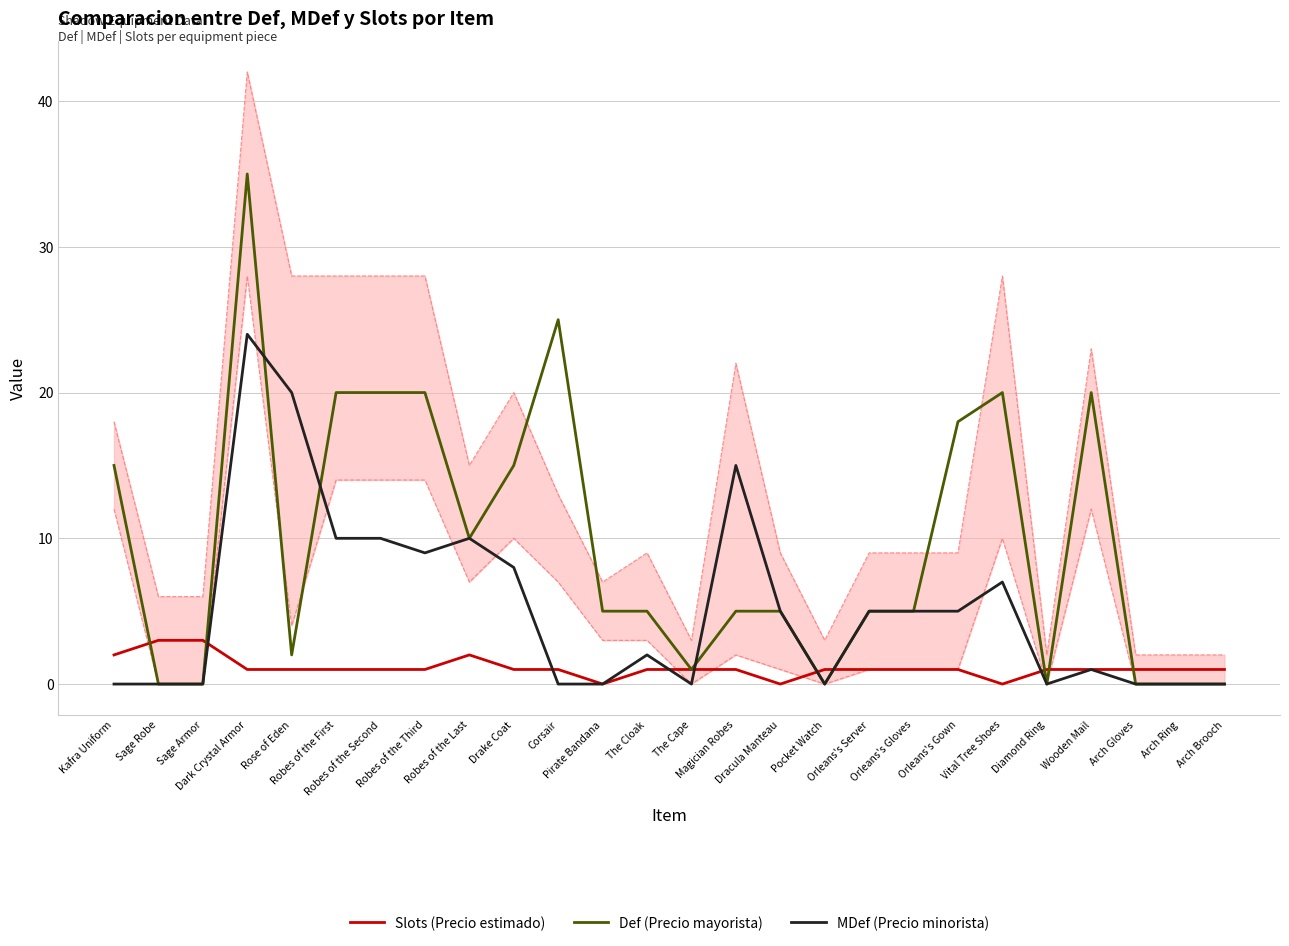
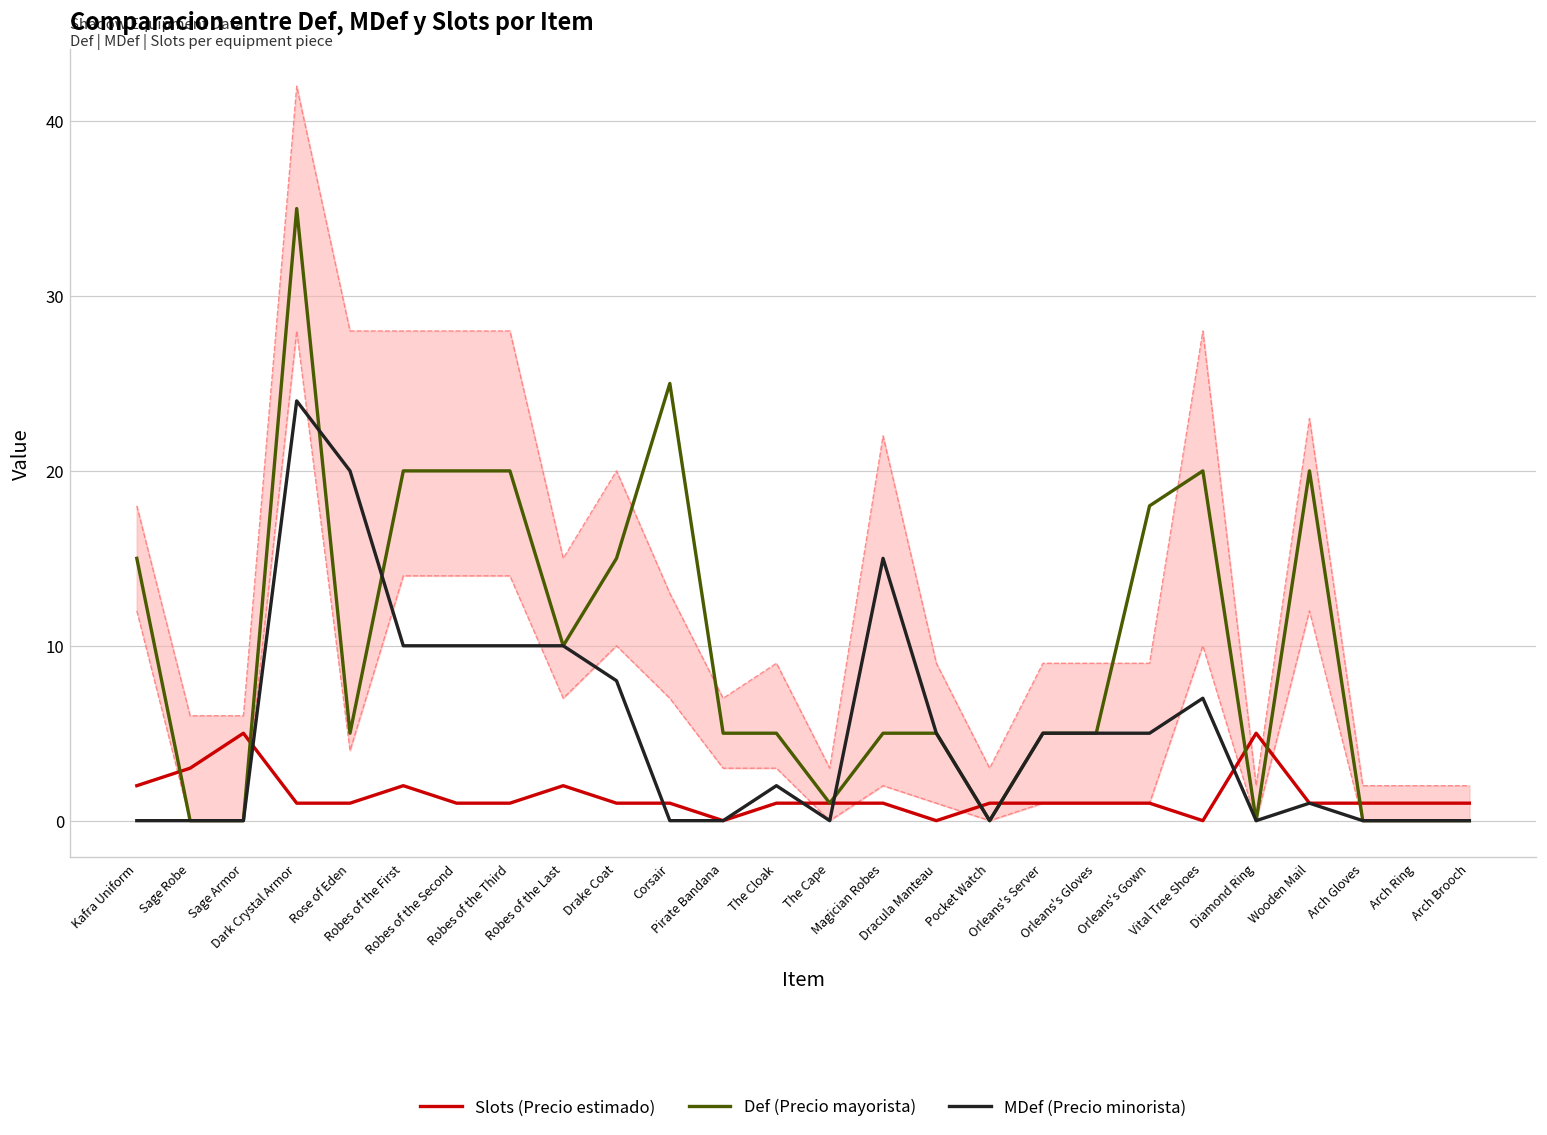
  {
    "Slots (Precio estimado)": {
      "Kafra Uniform": 2,
      "Sage Robe": 3,
-     "Sage Armor": 3,
+     "Sage Armor": 5,
      "Dark Crystal Armor": 1,
      "Rose of Eden": 1,
-     "Robes of the First": 1,
+     "Robes of the First": 2,
      "Robes of the Second": 1,
      "Robes of the Third": 1,
      "Robes of the Last": 2,
      "Drake Coat": 1,
      "Corsair": 1,
      "The Cloak": 1,
      "Magician Robes": 1,
      "Dracula Manteau": 0,
      "Pocket Watch": 1,
      "Vital Tree Shoes": 0,
-     "Diamond Ring": 1,
+     "Diamond Ring": 5,
      "Arch Gloves": 1,
      "Arch Ring": 1,
      "Arch Brooch": 1
    },
    "Def (Precio mayorista)": {
      "Kafra Uniform": 15,
      "Dark Crystal Armor": 35,
-     "Rose of Eden": 2,
+     "Rose of Eden": 5,
      "Robes of the First": 20,
      "Robes of the Second": 20,
      "Robes of the Third": 20,
      "Drake Coat": 15,
      "Corsair": 25,
      "Pirate Bandana": 5,
      "The Cloak": 5,
      "Magician Robes": 5,
      "Orleans's Gown": 18,
      "Vital Tree Shoes": 20,
      "Wooden Mail": 20
    },
    "MDef (Precio minorista)": {
      "Kafra Uniform": 0,
      "Dark Crystal Armor": 24,
      "Rose of Eden": 20,
      "Robes of the First": 10,
      "Robes of the Second": 10,
-     "Robes of the Third": 9,
+     "Robes of the Third": 10,
      "Drake Coat": 8,
      "Corsair": 0,
      "The Cloak": 2,
      "Magician Robes": 15,
      "Orleans's Gown": 5,
      "Vital Tree Shoes": 7
    }
  }
